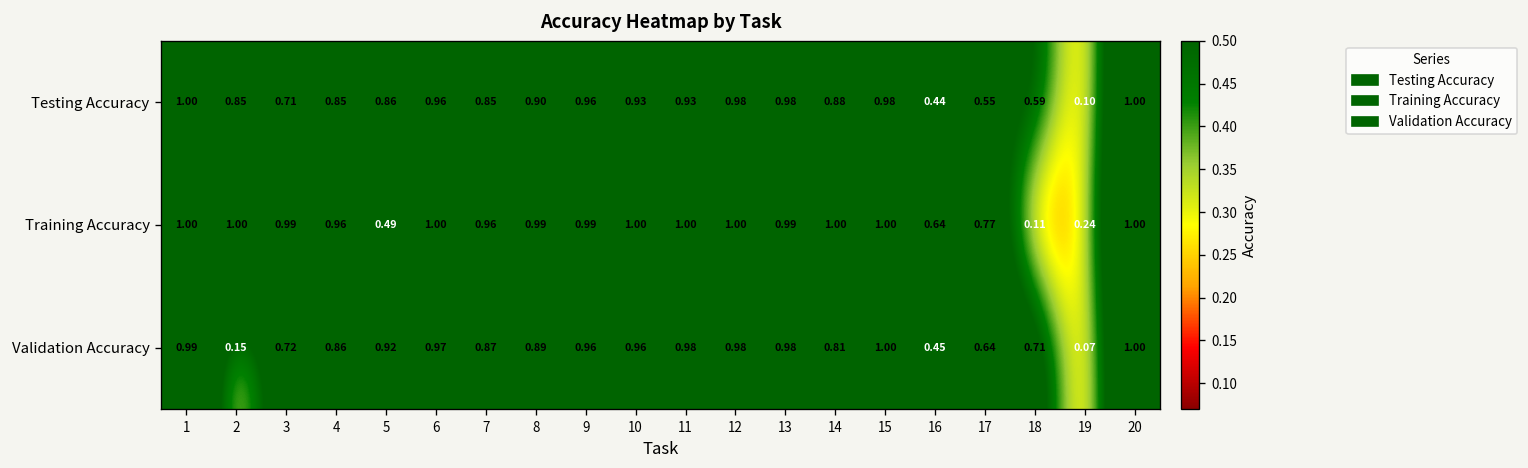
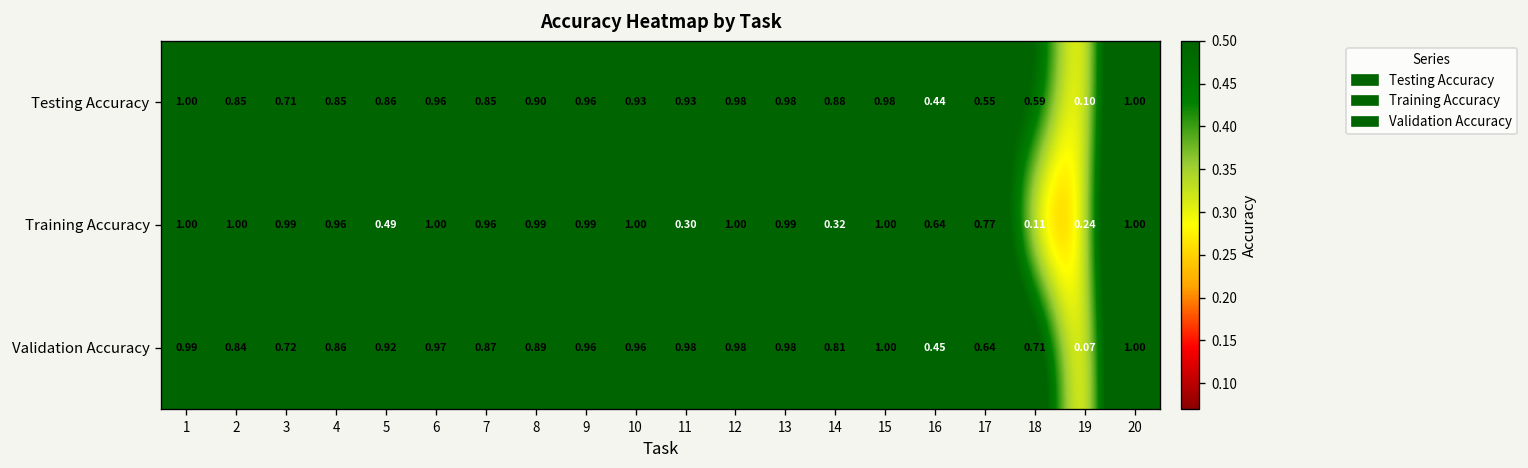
  {
    "Testing Accuracy": {
      "1": 1.00,
      "2": 0.85,
      "3": 0.71,
      "4": 0.85,
      "5": 0.86,
      "6": 0.96,
      "7": 0.85,
      "8": 0.90,
      "9": 0.96,
      "10": 0.93,
      "11": 0.93,
      "12": 0.98,
      "13": 0.98,
      "14": 0.88,
      "15": 0.98,
      "16": 0.44,
      "17": 0.55,
      "18": 0.59,
      "19": 0.10,
      "20": 1.00
    },
    "Training Accuracy": {
      "1": 1.00,
      "2": 1.00,
      "3": 0.99,
      "4": 0.96,
      "5": 0.49,
      "6": 1.00,
      "7": 0.96,
      "8": 0.99,
      "9": 0.99,
      "10": 1.00,
-     "11": 1.00,
+     "11": 0.30,
      "12": 1.00,
      "13": 0.99,
-     "14": 1.00,
+     "14": 0.32,
      "15": 1.00,
      "16": 0.64,
      "17": 0.77,
      "18": 0.11,
      "19": 0.24,
      "20": 1.00
    },
    "Validation Accuracy": {
      "1": 0.99,
-     "2": 0.15,
+     "2": 0.84,
      "3": 0.72,
      "4": 0.86,
      "5": 0.92,
      "6": 0.97,
      "7": 0.87,
      "8": 0.89,
      "9": 0.96,
      "10": 0.96,
      "11": 0.98,
      "12": 0.98,
      "13": 0.98,
      "14": 0.81,
      "15": 1.00,
      "16": 0.45,
      "17": 0.64,
      "18": 0.71,
      "19": 0.07,
      "20": 1.00
    }
  }
